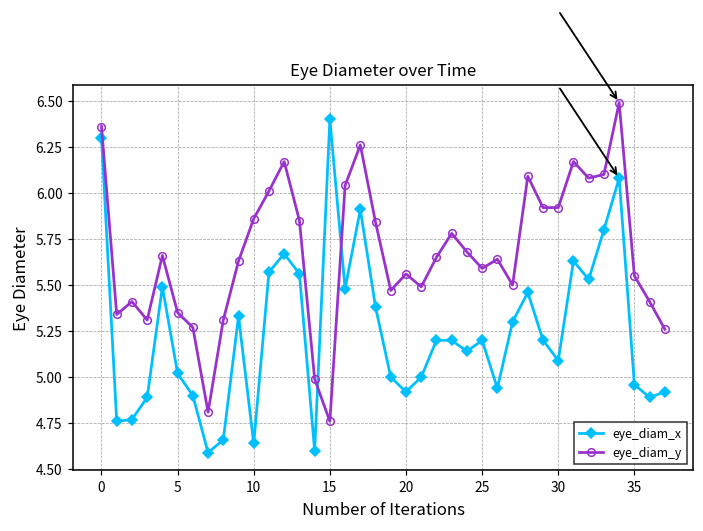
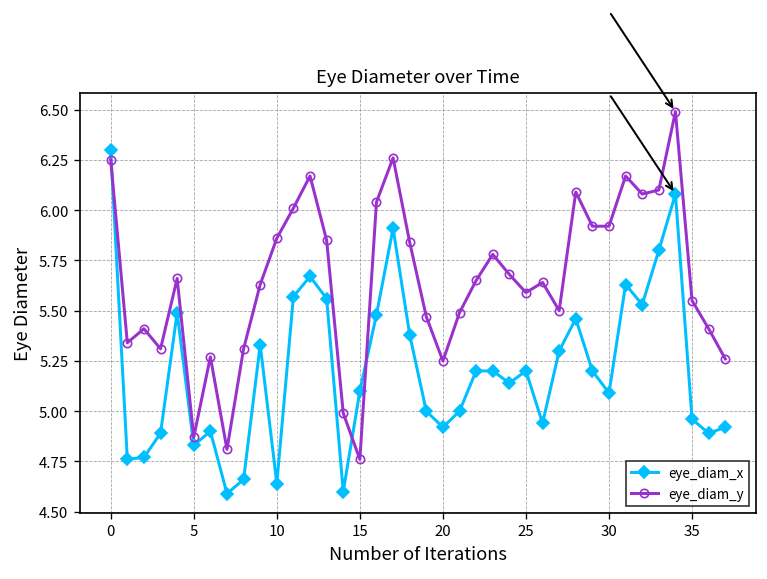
  {
    "eye_diam_x": {
      "0": 6.30,
-     "5": 5.02,
+     "5": 4.83,
      "10": 4.64,
-     "15": 6.4,
+     "15": 5.1,
      "20": 4.92,
      "25": 5.20,
      "30": 5.09,
      "35": 4.96
    },
    "eye_diam_y": {
-     "0": 6.36,
-     "5": 5.35,
+     "0": 6.25,
+     "5": 4.87,
      "10": 5.86,
      "15": 4.76,
-     "20": 5.56,
+     "20": 5.25,
      "25": 5.59,
      "30": 5.92,
      "35": 5.55
    }
  }
